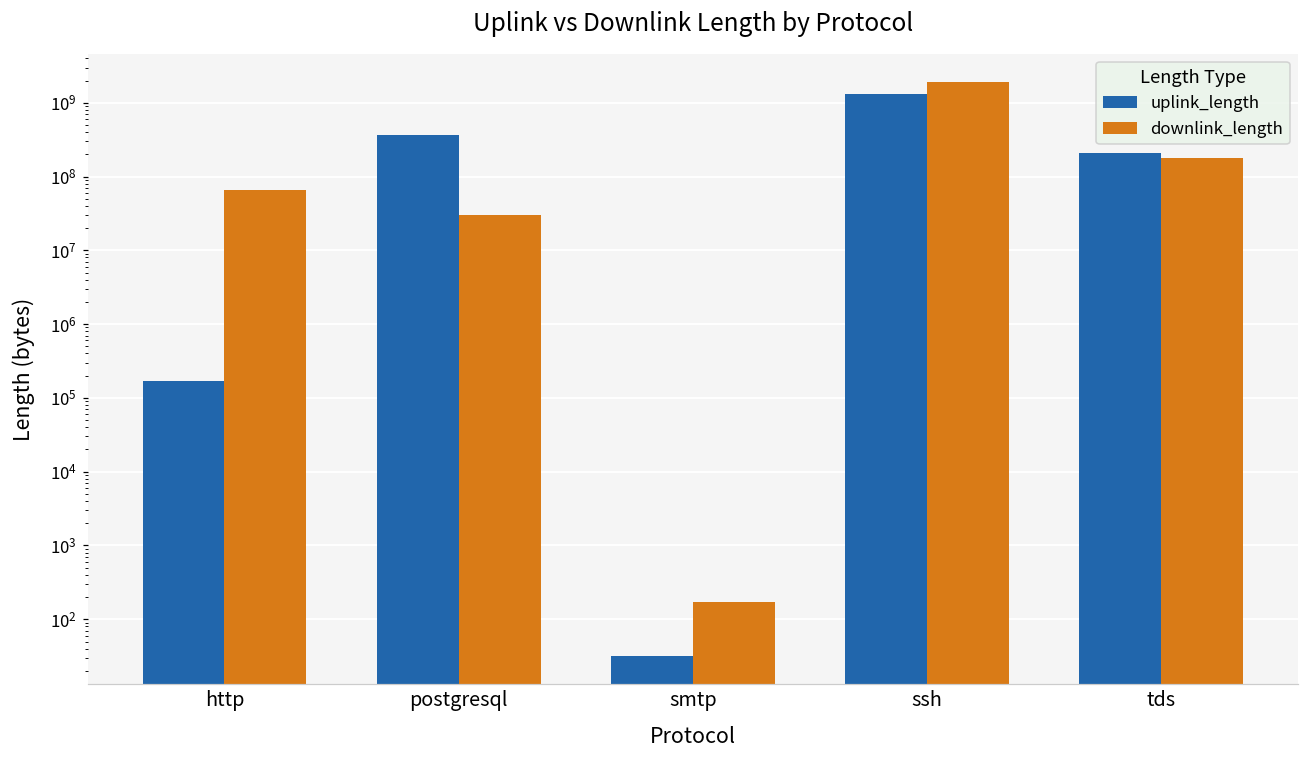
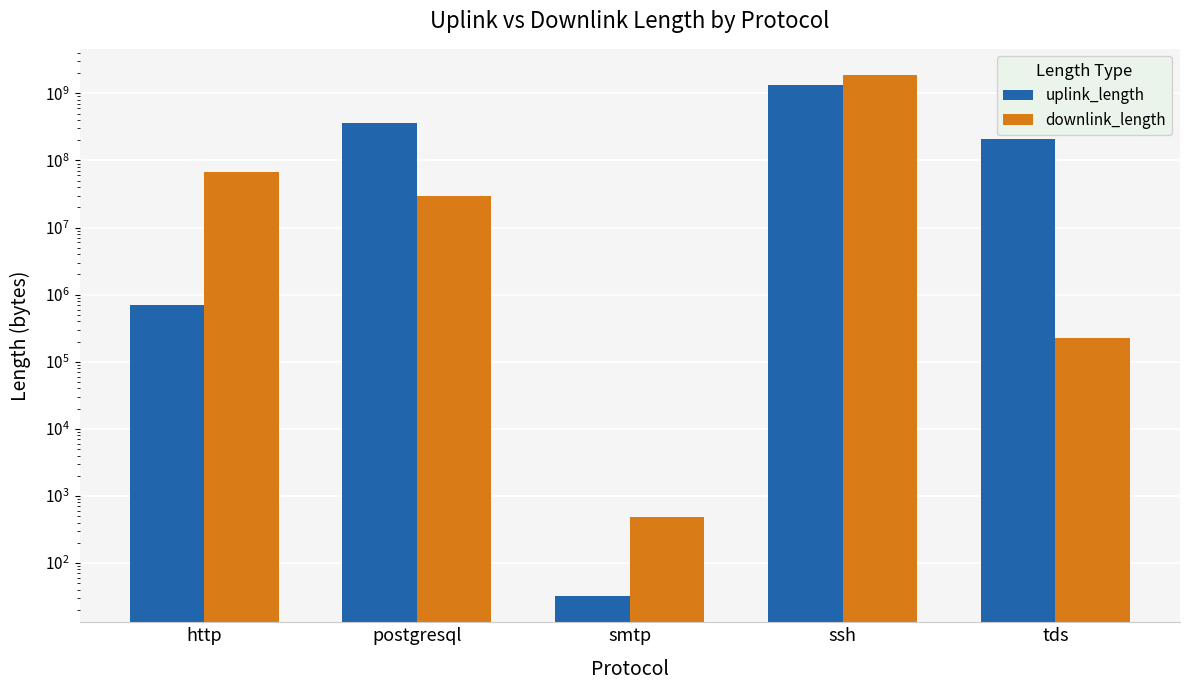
  {
    "uplink_length": {
-     "http": 170000,
+     "http": 700000,
      "postgresql": 400000000,
      "smtp": 30,
      "ssh": 1300000000,
      "tds": 210000000
    },
    "downlink_length": {
      "http": 70000000,
      "postgresql": 30000000,
-     "smtp": 170,
+     "smtp": 500,
      "ssh": 1900000000,
-     "tds": 180000000
+     "tds": 220000
    }
  }
